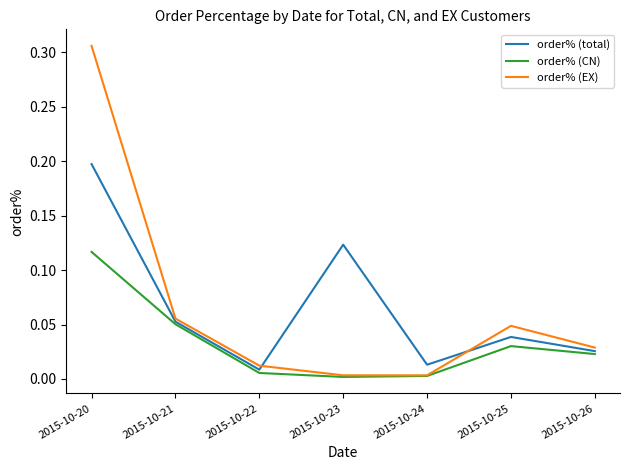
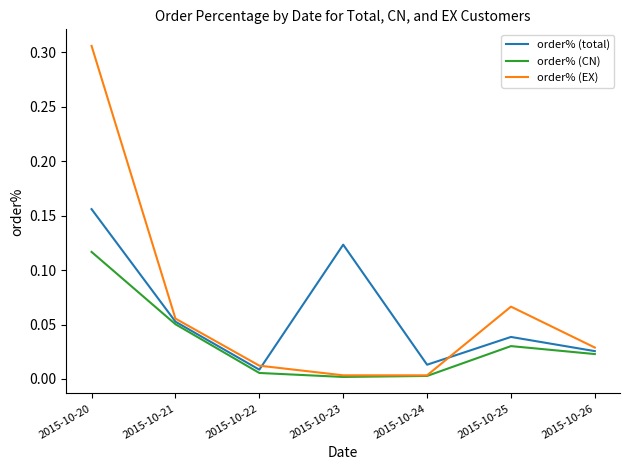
  {
    "order% (total)": {
-     "2015-10-20": 0.197,
+     "2015-10-20": 0.156,
      "2015-10-22": 0.009,
      "2015-10-23": 0.123,
      "2015-10-24": 0.013,
      "2015-10-25": 0.039,
      "2015-10-26": 0.026
    },
    "order% (CN)": {
      "2015-10-20": 0.117,
      "2015-10-22": 0.005,
      "2015-10-25": 0.030,
      "2015-10-26": 0.023
    },
    "order% (EX)": {
      "2015-10-20": 0.306,
      "2015-10-21": 0.055,
      "2015-10-22": 0.012,
-     "2015-10-25": 0.049,
+     "2015-10-25": 0.066,
      "2015-10-26": 0.029
    }
  }
